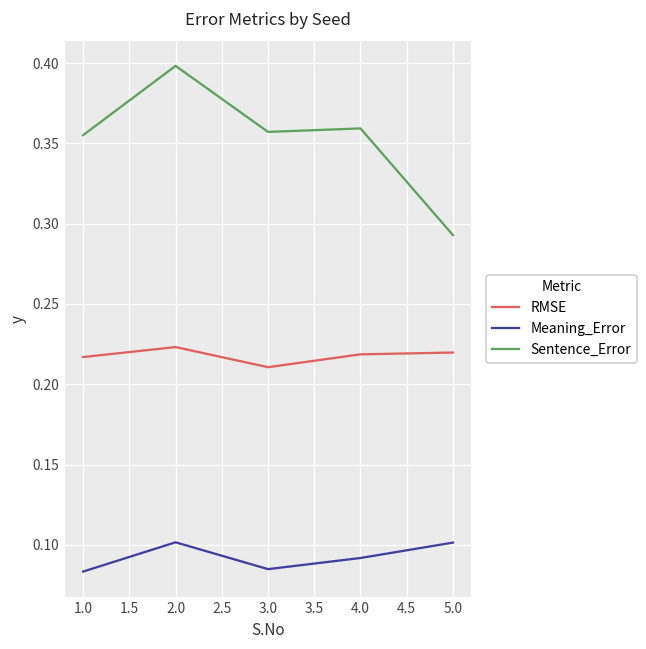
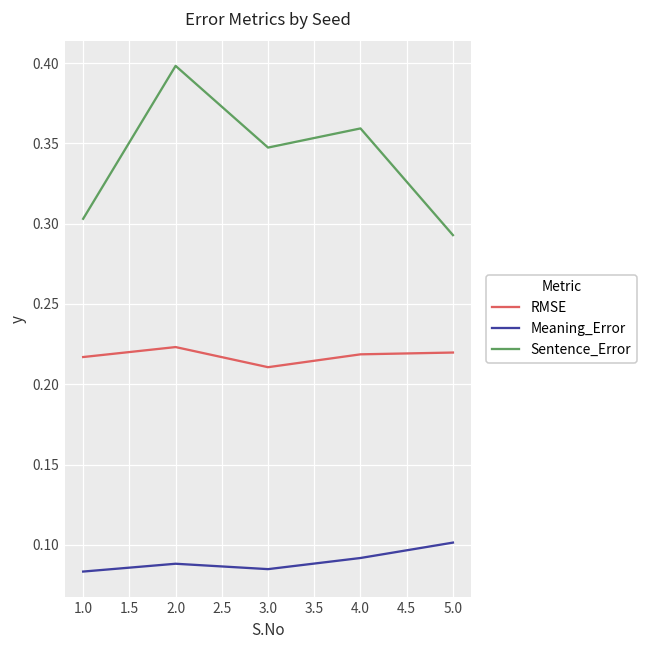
  {
    "RMSE": {
      "1.0": 0.217,
      "2.0": 0.223,
      "3.0": 0.211,
      "4.0": 0.219,
      "5.0": 0.220
    },
    "Meaning_Error": {
      "1.0": 0.083,
-     "2.0": 0.102,
+     "2.0": 0.088,
      "3.0": 0.085,
      "4.0": 0.092,
      "5.0": 0.101
    },
    "Sentence_Error": {
-     "1.0": 0.355,
+     "1.0": 0.303,
      "2.0": 0.398,
-     "3.0": 0.357,
+     "3.0": 0.347,
      "4.0": 0.359,
      "5.0": 0.293
    }
  }
